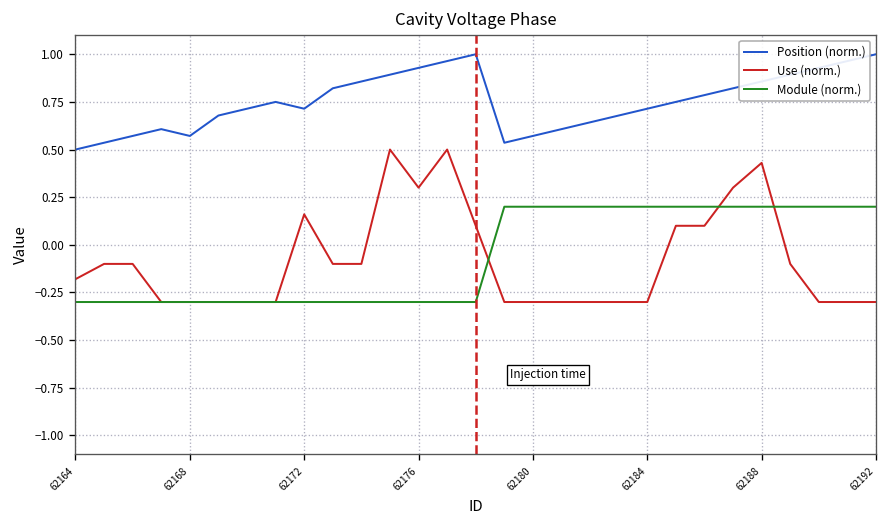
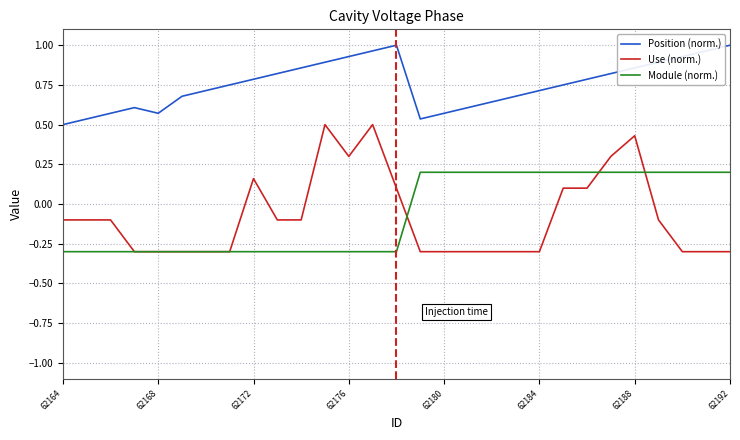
  {
    "Position (norm.)": {
      "62164": 0.50,
      "62168": 0.57,
-     "62172": 0.71,
+     "62172": 0.79,
      "62176": 0.93,
      "62180": 0.57,
      "62184": 0.71,
      "62192": 1.00
    },
    "Use (norm.)": {
-     "62164": -0.18,
+     "62164": -0.10,
      "62172": 0.16,
      "62176": 0.30,
      "62180": -0.30,
      "62184": -0.30,
      "62188": 0.43,
      "62192": -0.30
    },
    "Module (norm.)": {
      "62164": -0.30,
      "62172": -0.30,
      "62176": -0.30,
      "62180": 0.20,
      "62184": 0.20,
      "62188": 0.20,
      "62192": 0.20
    }
  }
